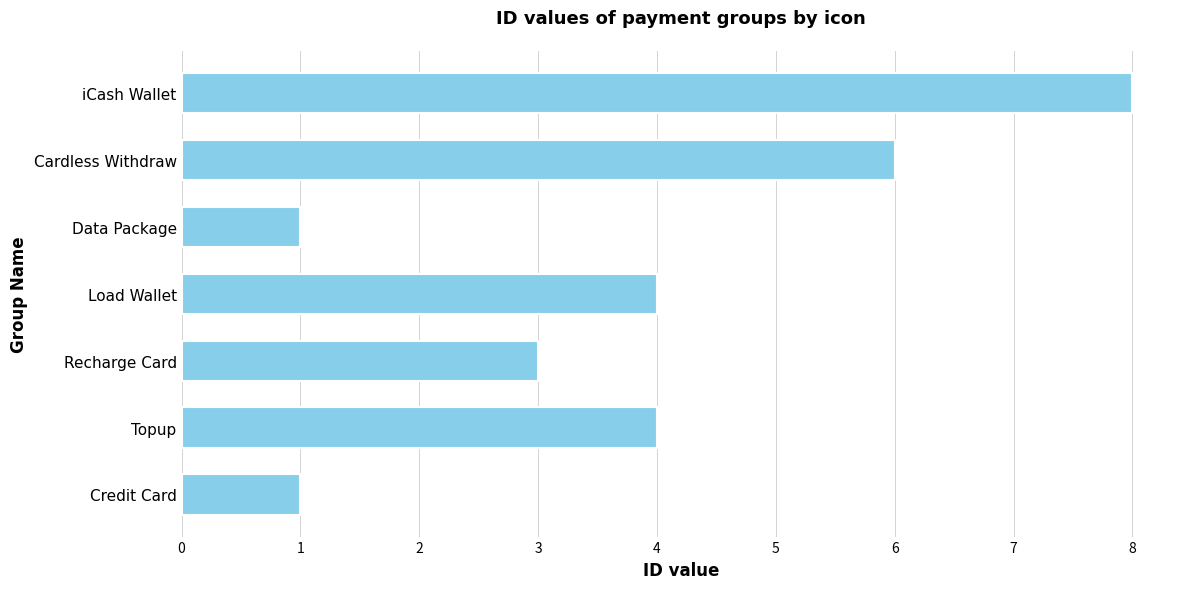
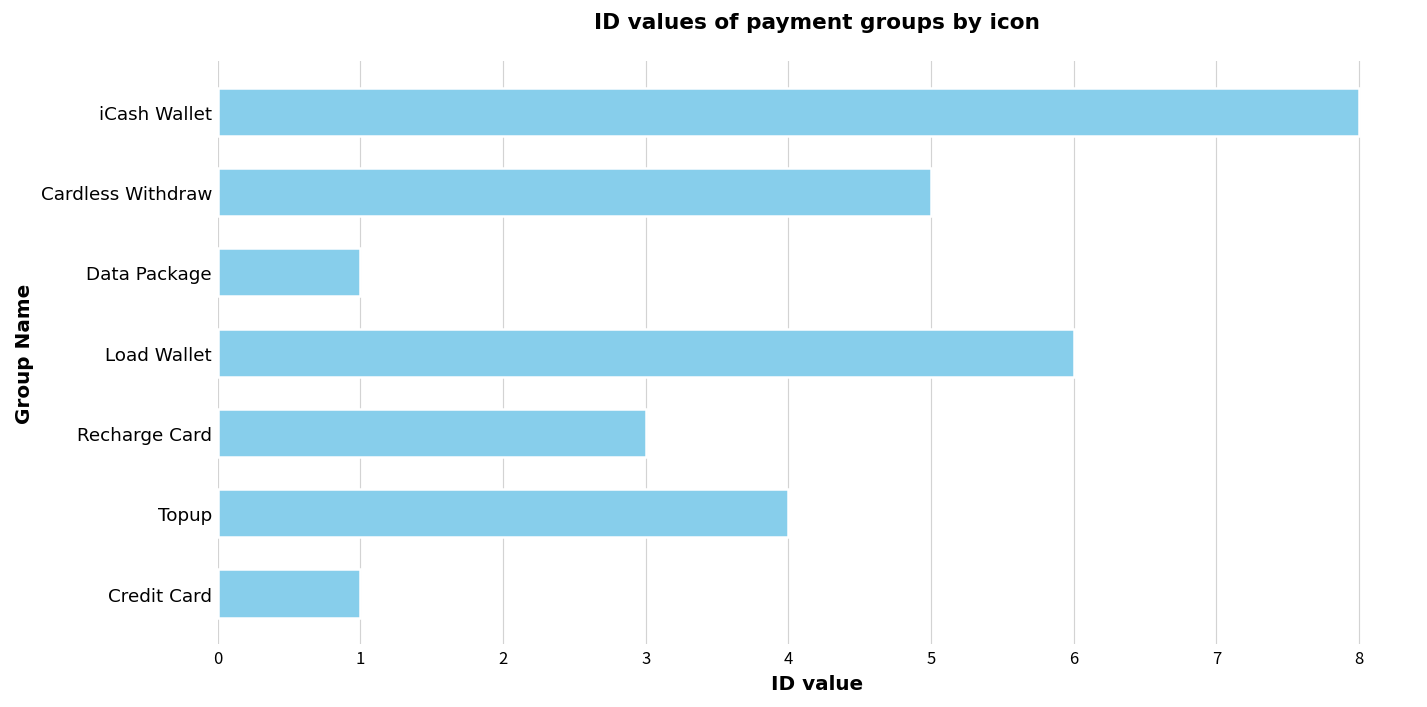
  {
    "iCash Wallet": 8,
-   "Cardless Withdraw": 6,
+   "Cardless Withdraw": 5,
    "Data Package": 1,
-   "Load Wallet": 4,
+   "Load Wallet": 6,
    "Recharge Card": 3,
    "Topup": 4,
    "Credit Card": 1
  }
